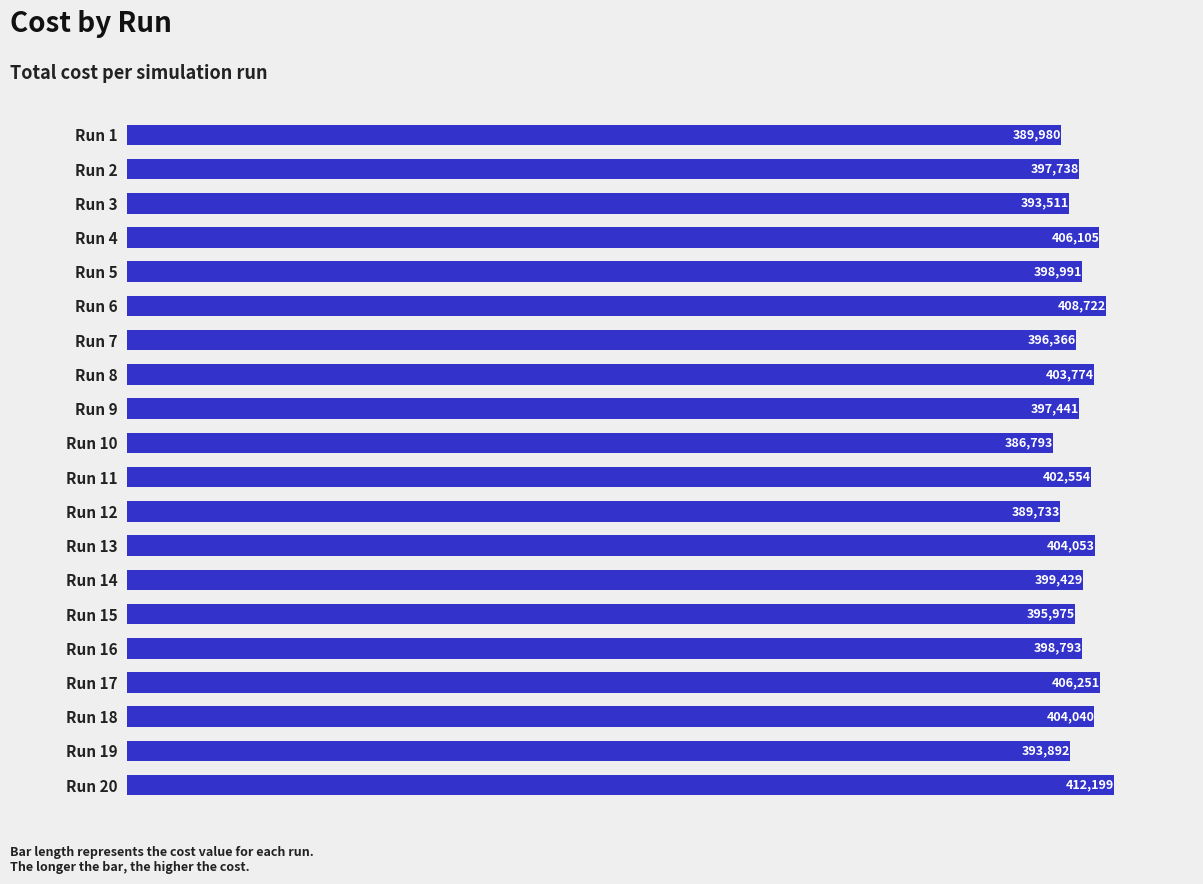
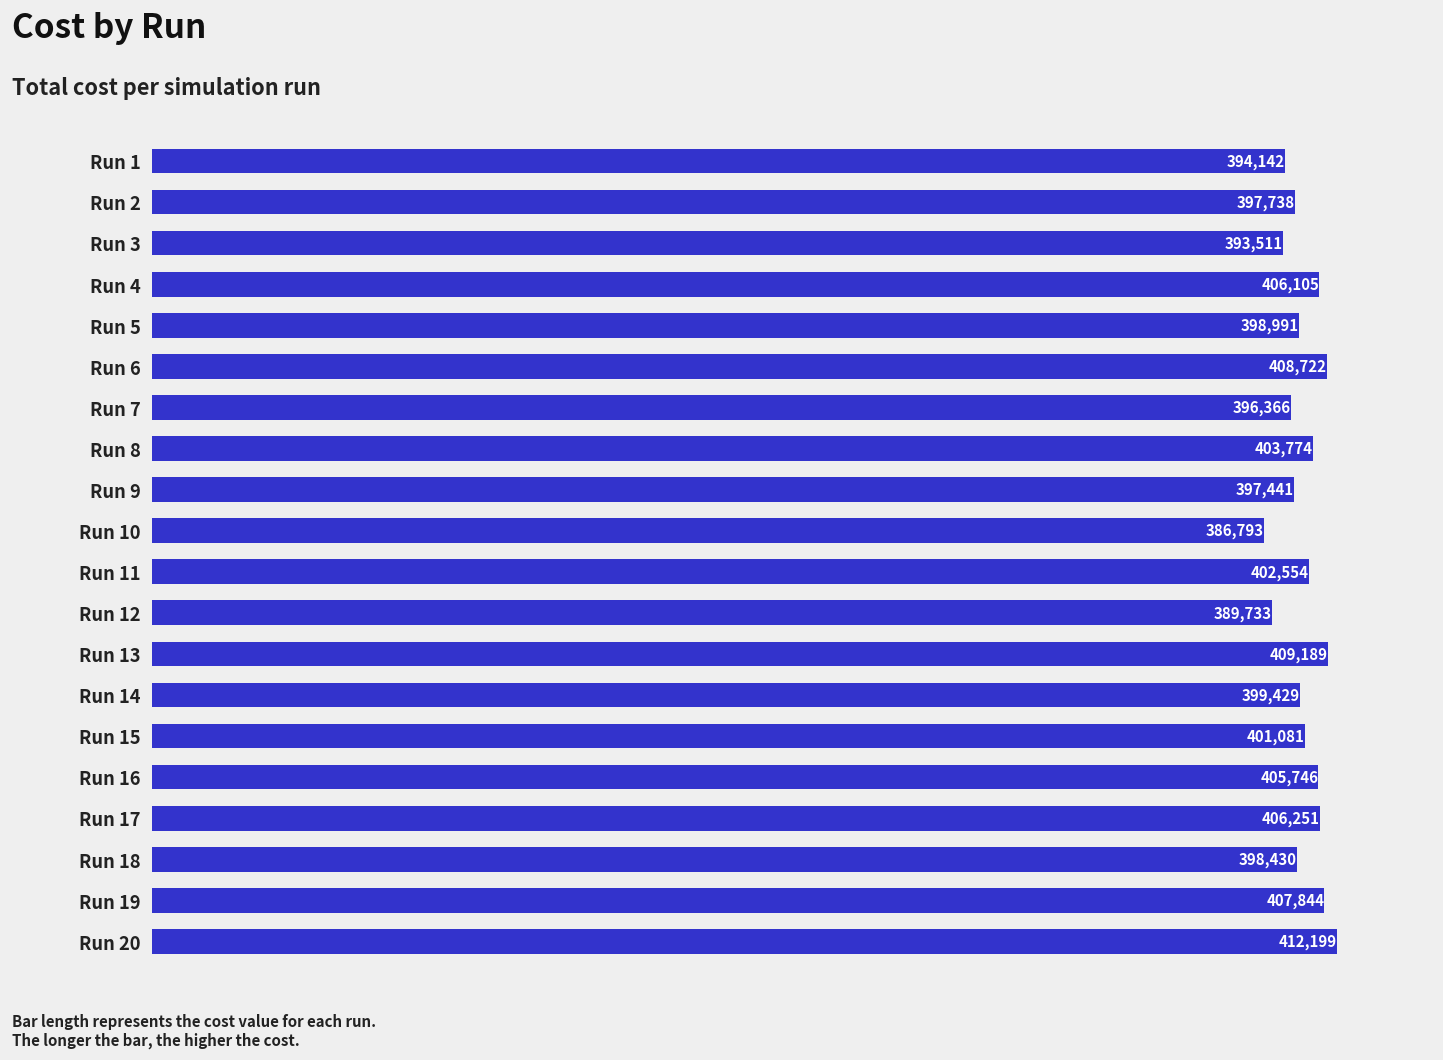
  {
-   "Run 1": "389,980",
+   "Run 1": "394,142",
    "Run 2": "397,738",
    "Run 3": "393,511",
    "Run 4": "406,105",
    "Run 5": "398,991",
    "Run 6": "408,722",
    "Run 7": "396,366",
    "Run 8": "403,774",
    "Run 9": "397,441",
    "Run 10": "386,793",
    "Run 11": "402,554",
    "Run 12": "389,733",
-   "Run 13": "404,053",
+   "Run 13": "409,189",
    "Run 14": "399,429",
-   "Run 15": "395,975",
-   "Run 16": "398,793",
+   "Run 15": "401,081",
+   "Run 16": "405,746",
    "Run 17": "406,251",
-   "Run 18": "404,040",
-   "Run 19": "393,892",
+   "Run 18": "398,430",
+   "Run 19": "407,844",
    "Run 20": "412,199"
  }
